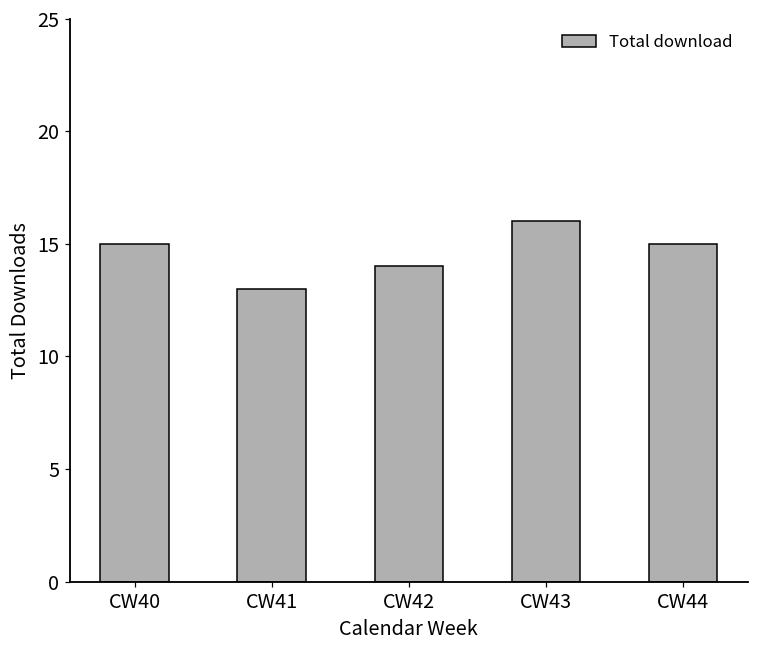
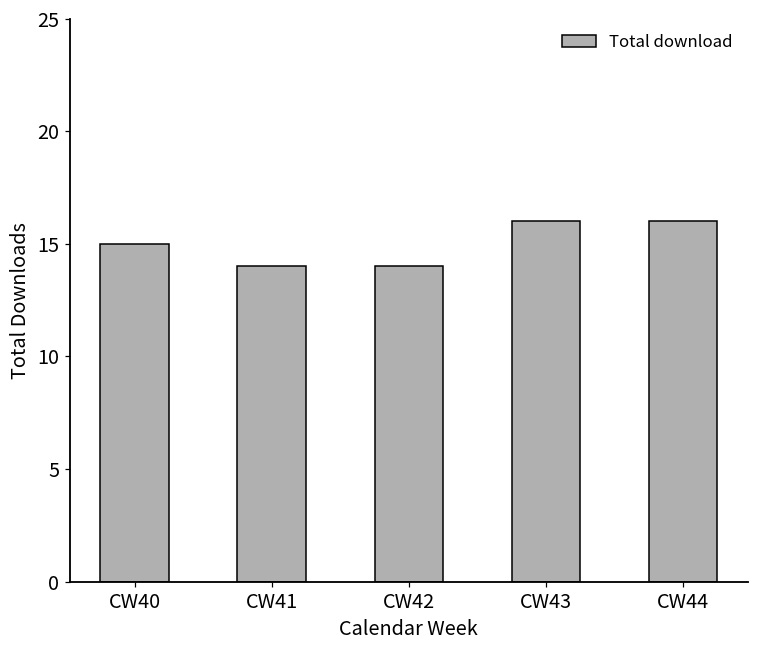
  {
    "CW40": 15,
-   "CW41": 13,
+   "CW41": 14,
    "CW42": 14,
    "CW43": 16,
-   "CW44": 15
+   "CW44": 16
  }
